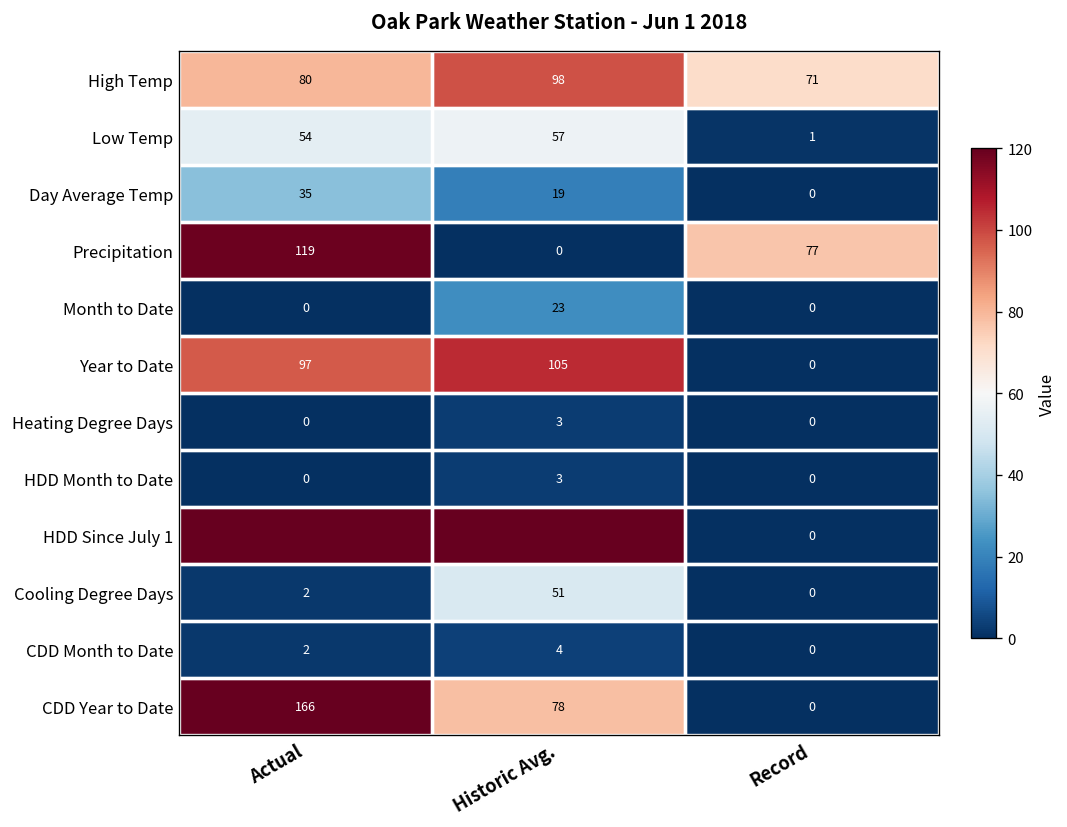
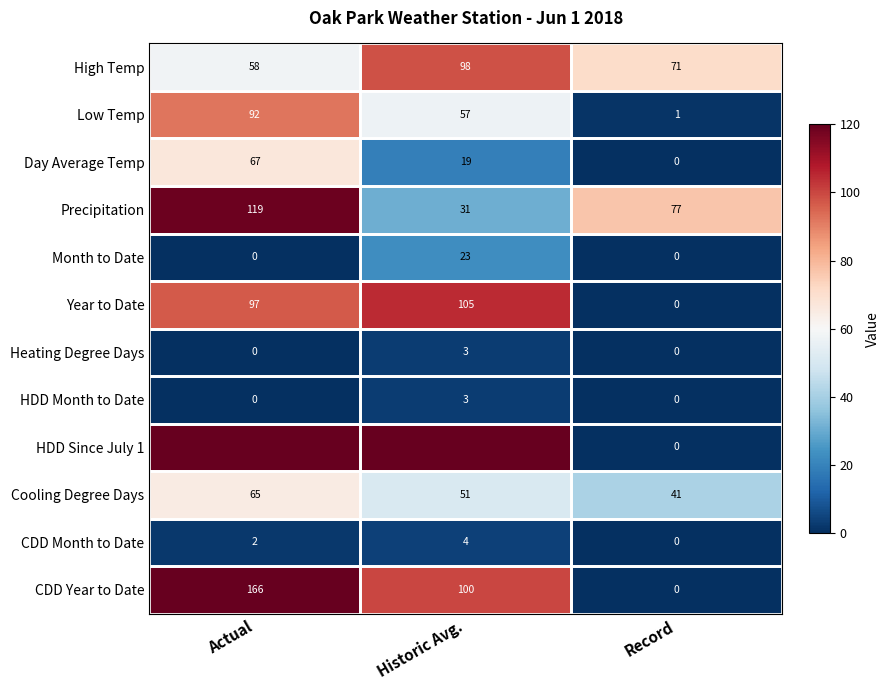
  {
    "High Temp": {
-     "Actual": 80,
+     "Actual": 58,
      "Historic Avg.": 98,
      "Record": 71
    },
    "Low Temp": {
-     "Actual": 54,
+     "Actual": 92,
      "Historic Avg.": 57,
      "Record": 1
    },
    "Day Average Temp": {
-     "Actual": 35,
+     "Actual": 67,
      "Historic Avg.": 19,
      "Record": 0
    },
    "Precipitation": {
      "Actual": 119,
-     "Historic Avg.": 0,
+     "Historic Avg.": 31,
      "Record": 77
    },
    "Month to Date": {
      "Actual": 0,
      "Historic Avg.": 23,
      "Record": 0
    },
    "Year to Date": {
      "Actual": 97,
      "Historic Avg.": 105,
      "Record": 0
    },
    "Heating Degree Days": {
      "Actual": 0,
      "Historic Avg.": 3,
      "Record": 0
    },
    "HDD Month to Date": {
      "Actual": 0,
      "Historic Avg.": 3,
      "Record": 0
    },
    "HDD Since July 1": {
      "Record": 0
    },
    "Cooling Degree Days": {
-     "Actual": 2,
+     "Actual": 65,
      "Historic Avg.": 51,
-     "Record": 0
+     "Record": 41
    },
    "CDD Month to Date": {
      "Actual": 2,
      "Historic Avg.": 4,
      "Record": 0
    },
    "CDD Year to Date": {
      "Actual": 166,
-     "Historic Avg.": 78,
+     "Historic Avg.": 100,
      "Record": 0
    }
  }
